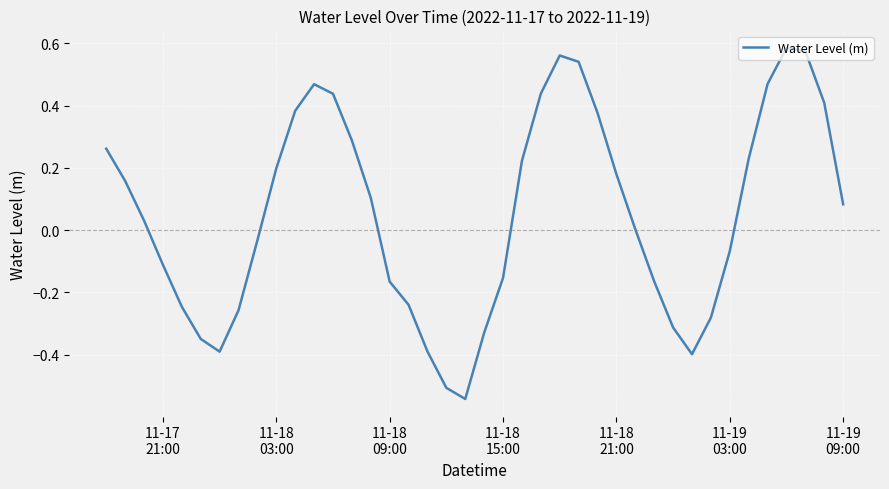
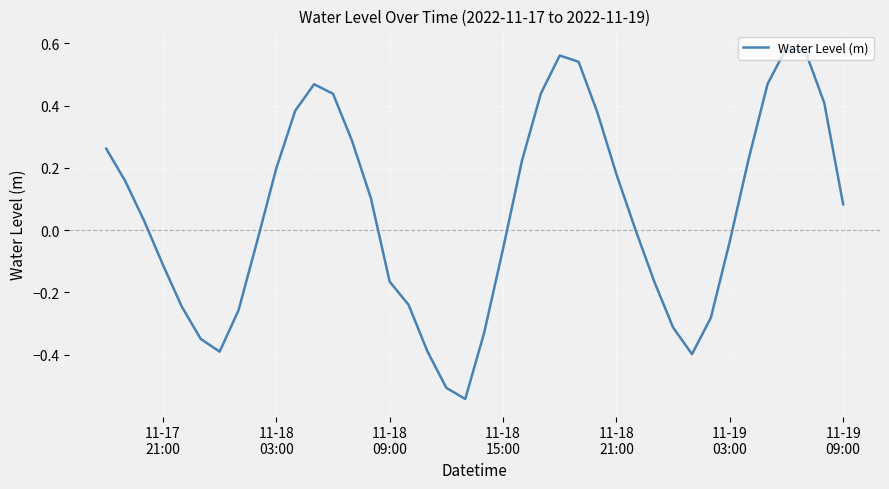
  {
    "11-17 21:00": -0.11,
    "11-18 03:00": 0.20,
    "11-18 09:00": -0.17,
-   "11-18 15:00": -0.15,
+   "11-18 15:00": -0.06,
    "11-18 21:00": 0.18,
-   "11-19 03:00": -0.07,
+   "11-19 03:00": -0.04,
    "11-19 09:00": 0.08
  }
